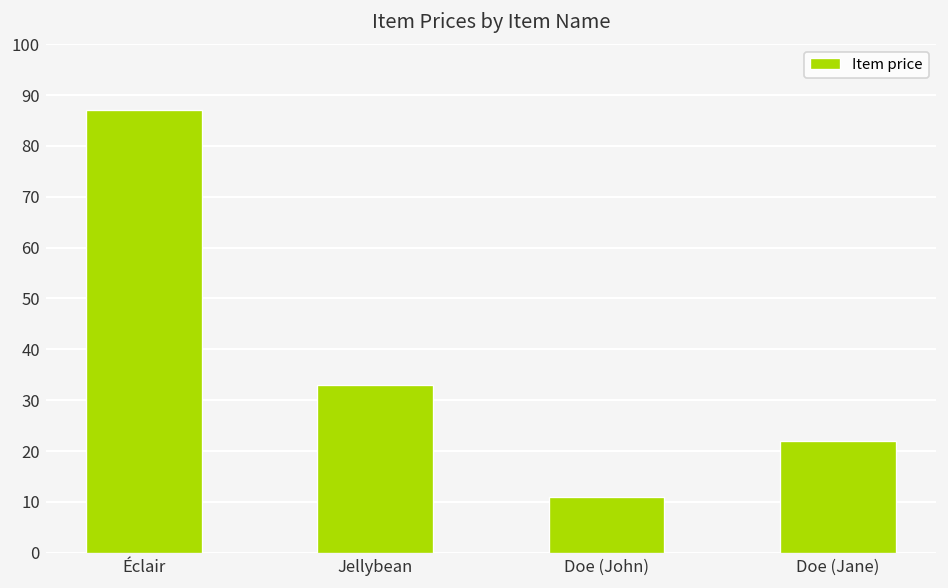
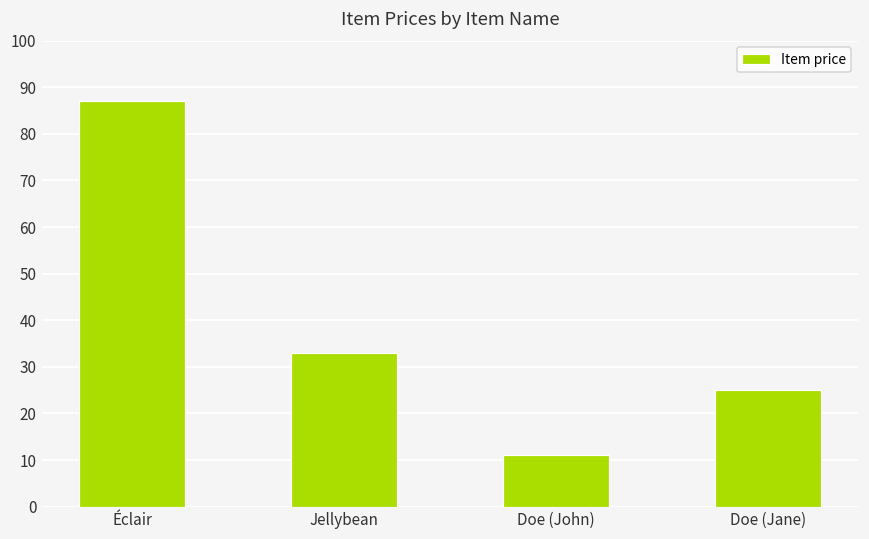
  {
    "Éclair": 87,
    "Jellybean": 33,
    "Doe (John)": 11,
-   "Doe (Jane)": 22
+   "Doe (Jane)": 25
  }
